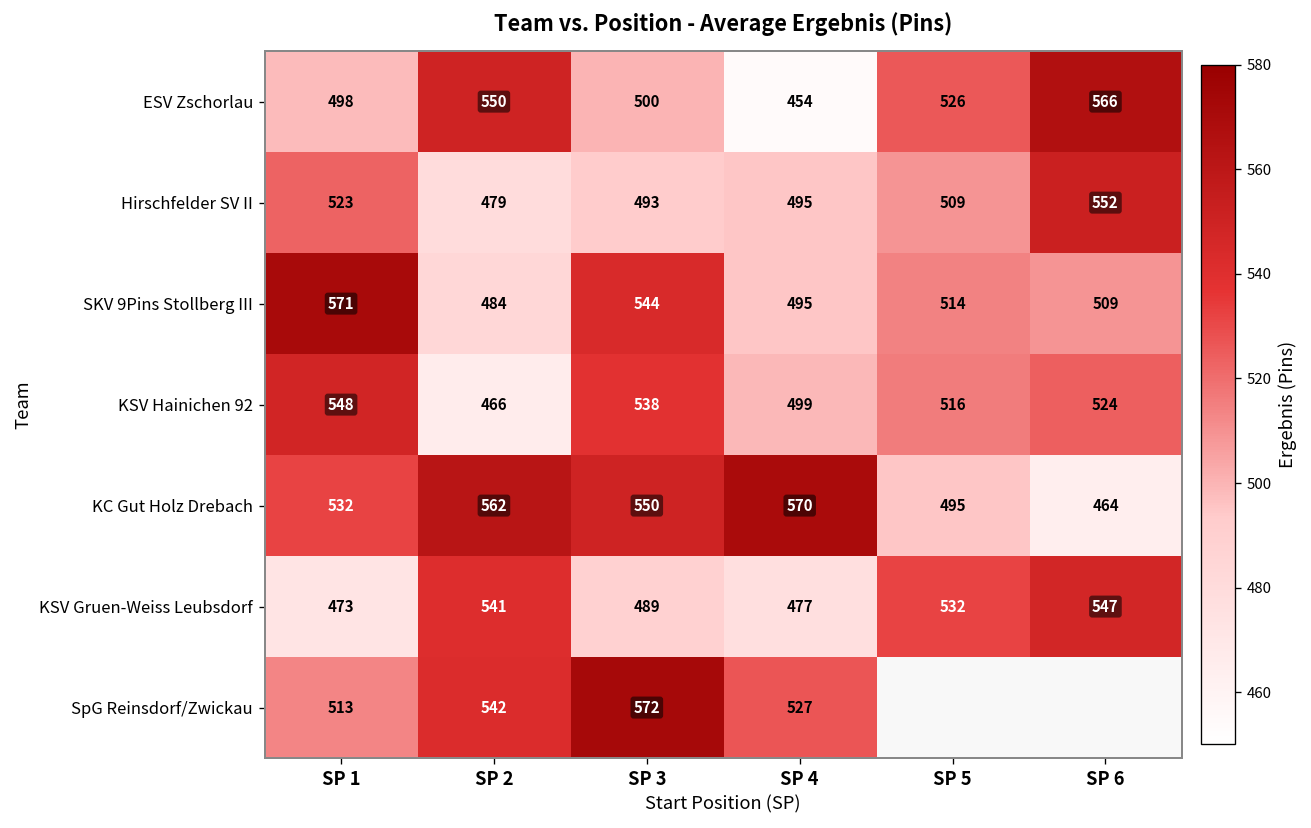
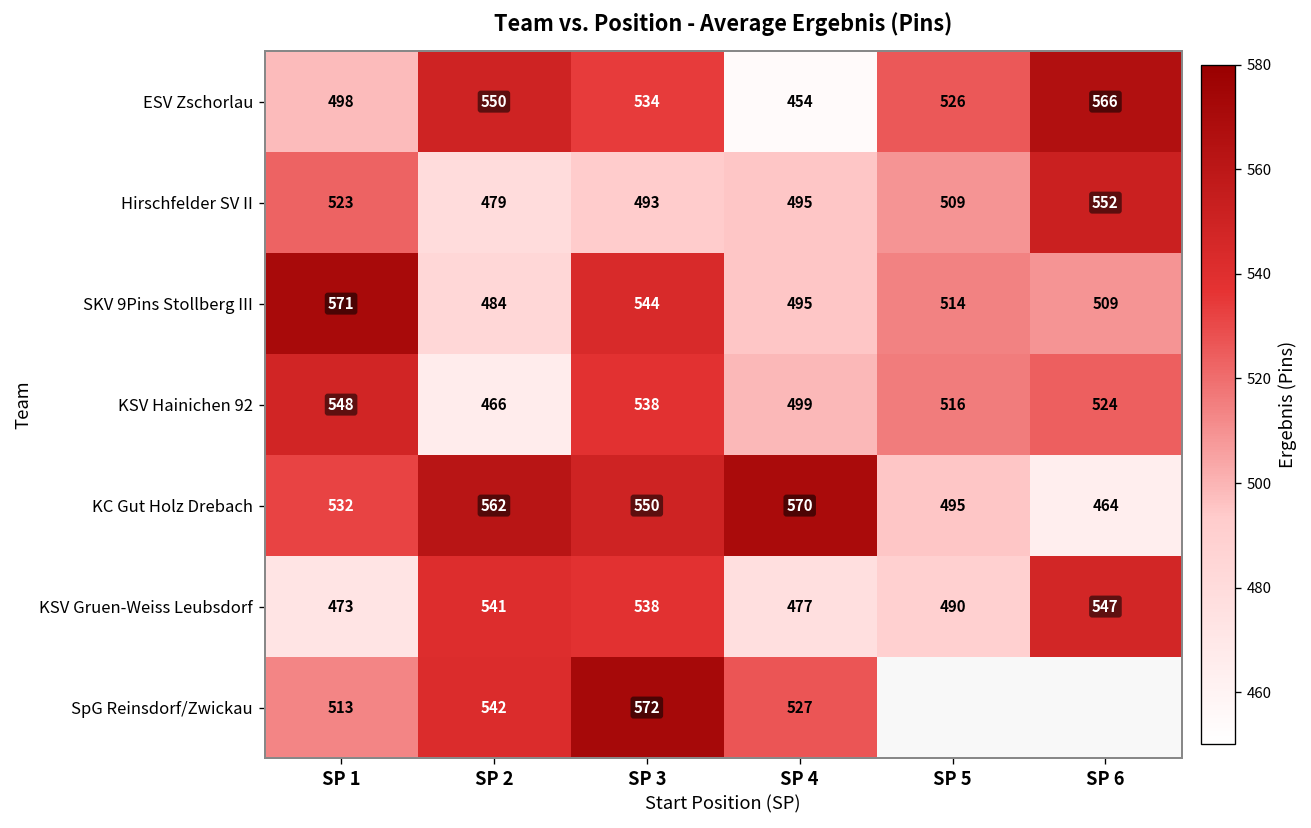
  {
    "ESV Zschorlau": {
-     "SP 3": 500
+     "SP 3": 534
    },
    "KSV Gruen-Weiss Leubsdorf": {
-     "SP 3": 489,
-     "SP 5": 532
+     "SP 3": 538,
+     "SP 5": 490
    }
  }
